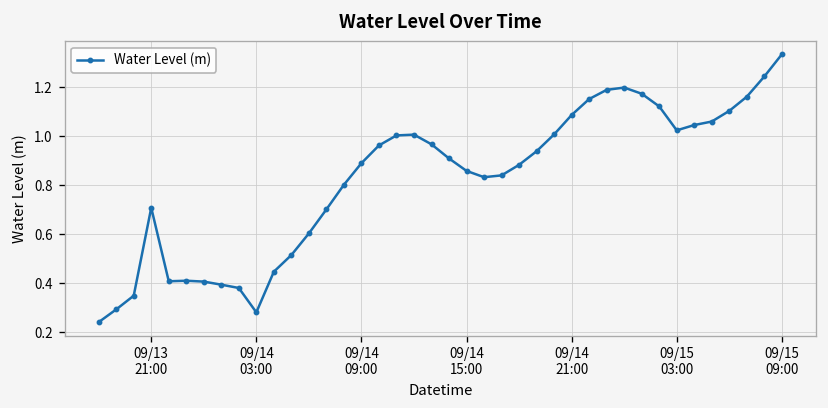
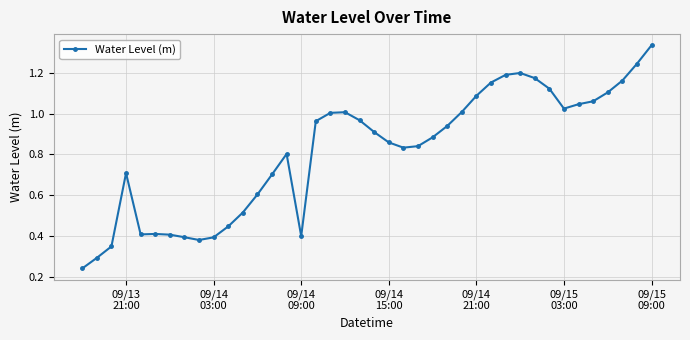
  {
    "09/13 21:00": 0.71,
-   "09/14 03:00": 0.28,
-   "09/14 09:00": 0.89,
+   "09/14 03:00": 0.39,
+   "09/14 09:00": 0.40,
    "09/14 15:00": 0.86,
    "09/14 21:00": 1.09,
    "09/15 03:00": 1.02,
    "09/15 09:00": 1.33
  }
